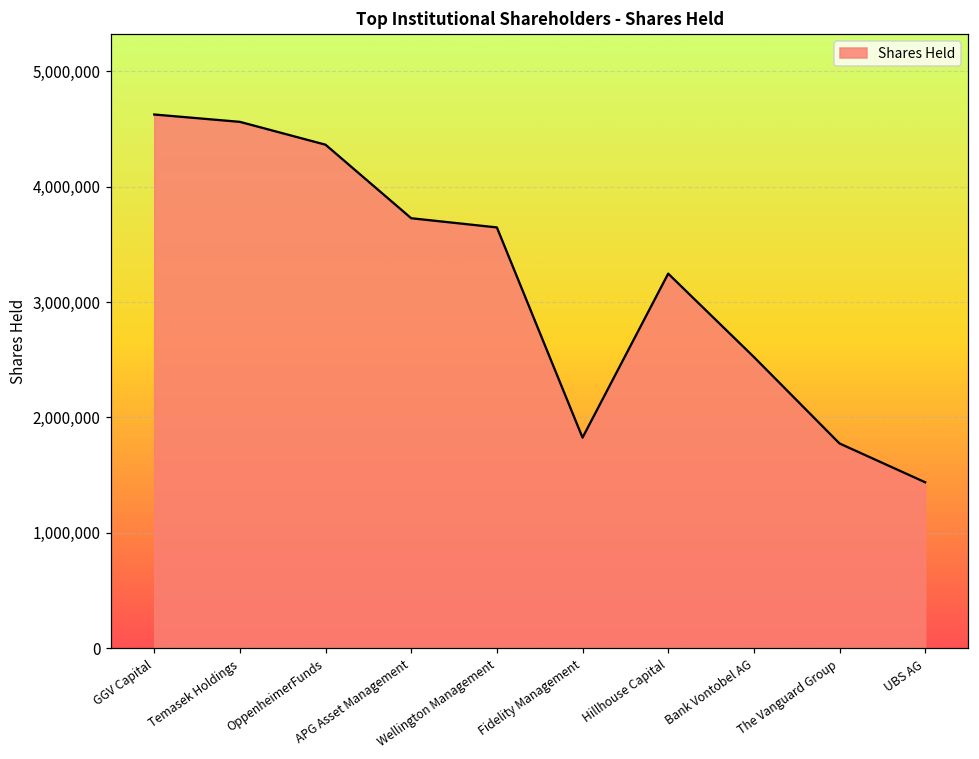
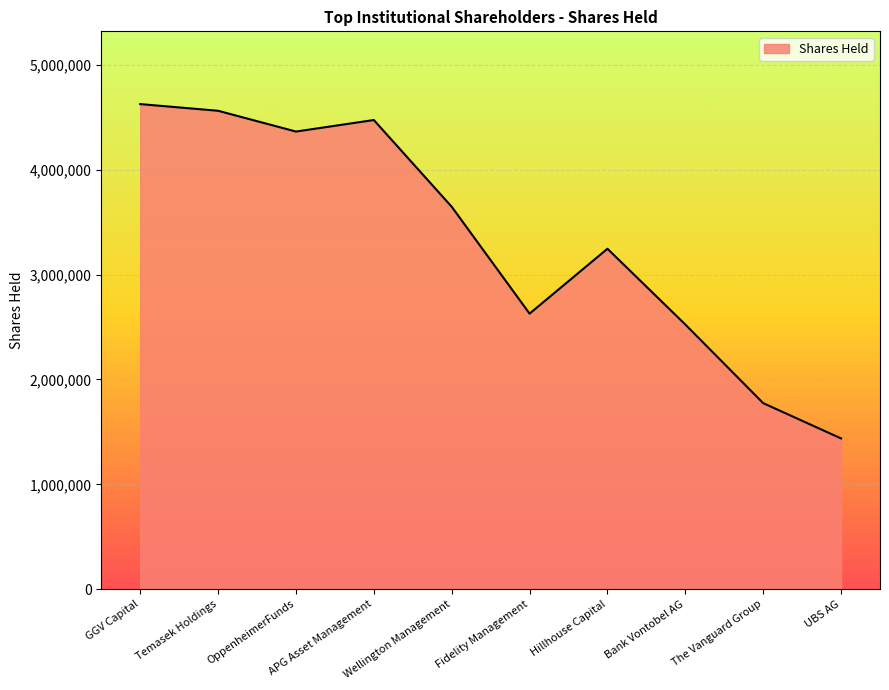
  {
    "GGV Capital": "4,630,000",
    "Temasek Holdings": "4,560,000",
    "OppenheimerFunds": "4,360,000",
-   "APG Asset Management": "3,730,000",
+   "APG Asset Management": "4,470,000",
    "Wellington Management": "3,650,000",
-   "Fidelity Management": "1,820,000",
+   "Fidelity Management": "2,630,000",
    "Hillhouse Capital": "3,250,000",
    "Bank Vontobel AG": "2,520,000",
    "The Vanguard Group": "1,770,000",
    "UBS AG": "1,440,000"
  }
